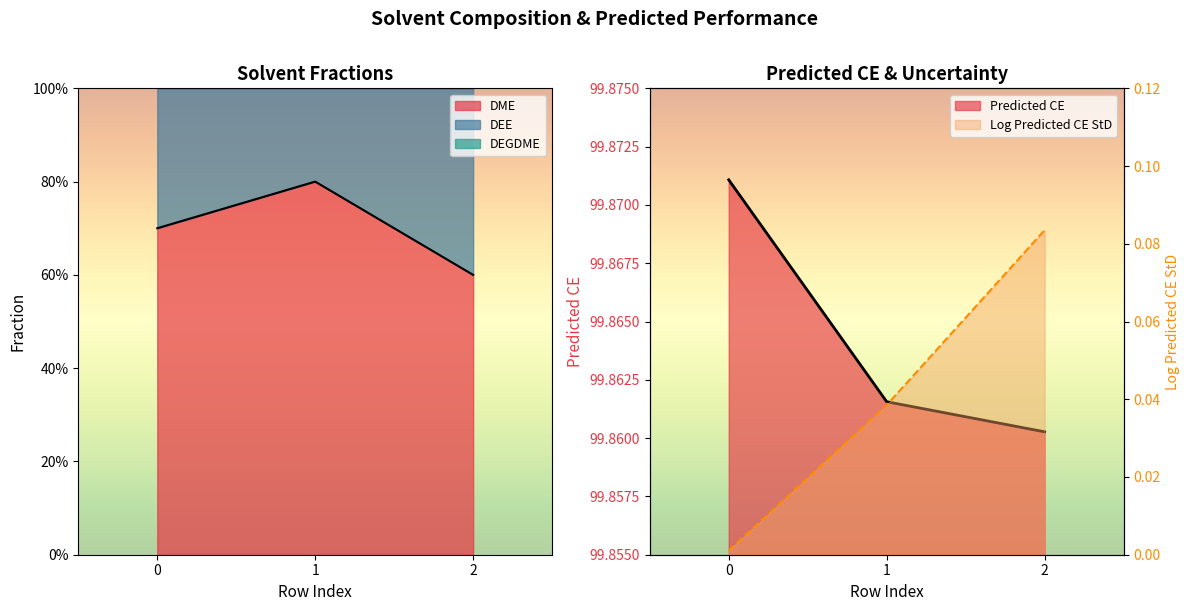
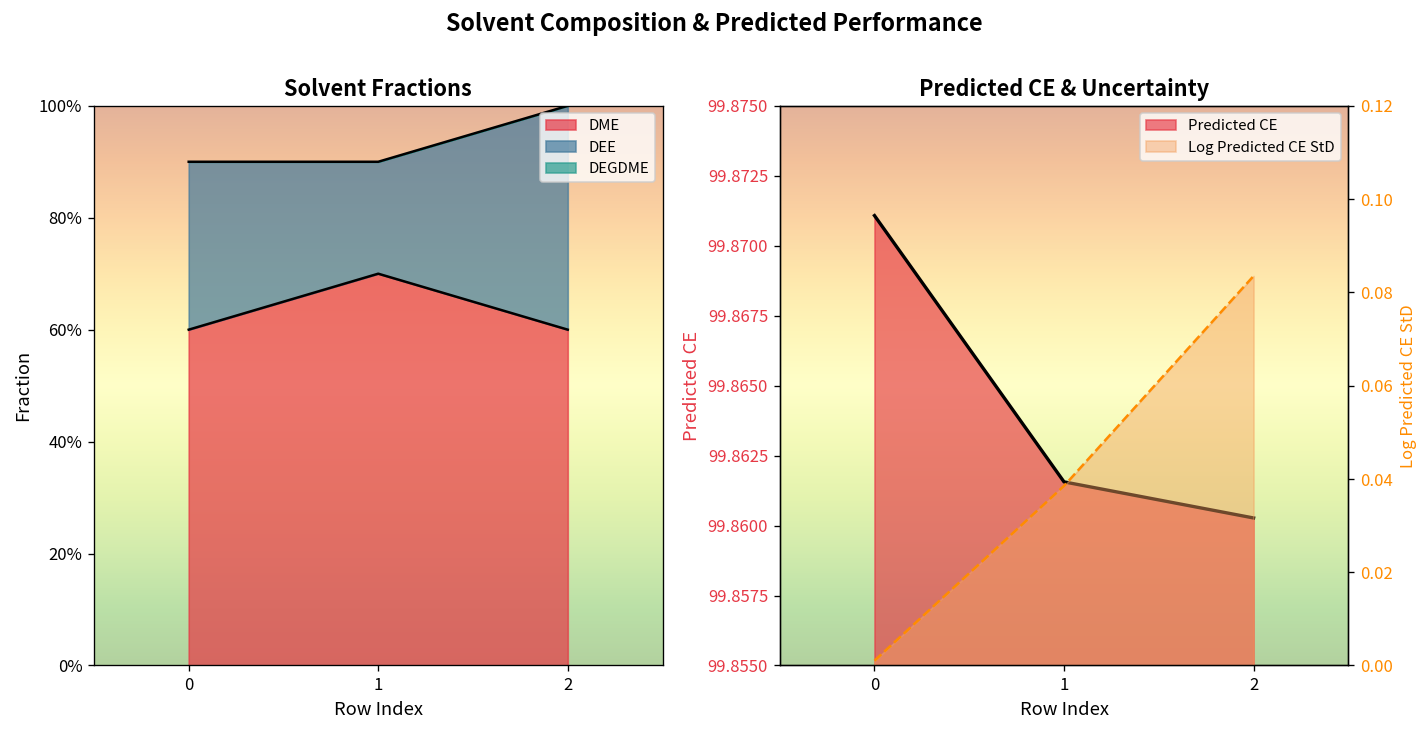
  {
    "Solvent Fractions": {
      "DME": {
-       "0": "70%",
-       "1": "80%",
+       "0": "60%",
+       "1": "70%",
        "2": "60%"
      }
    }
  }
